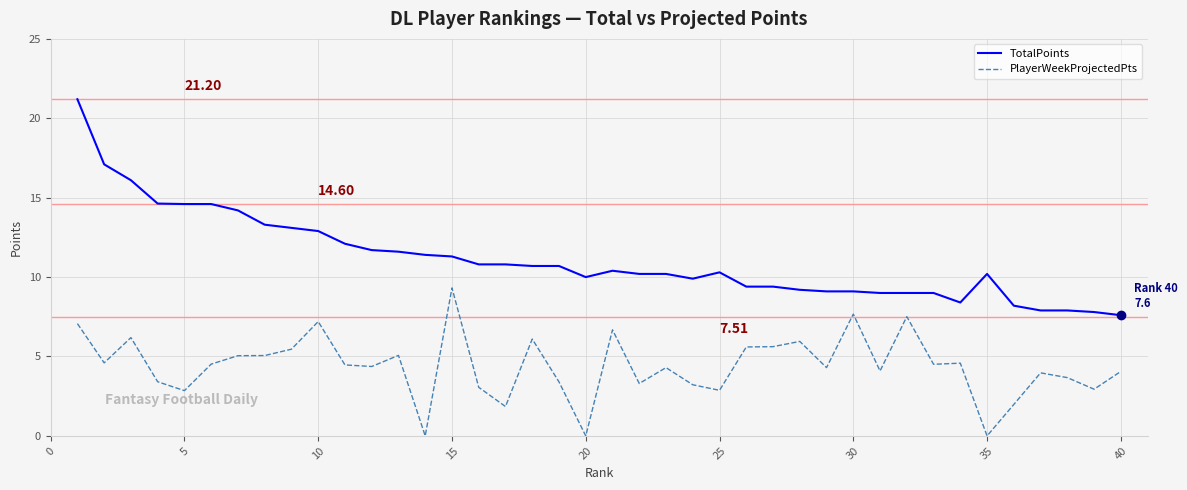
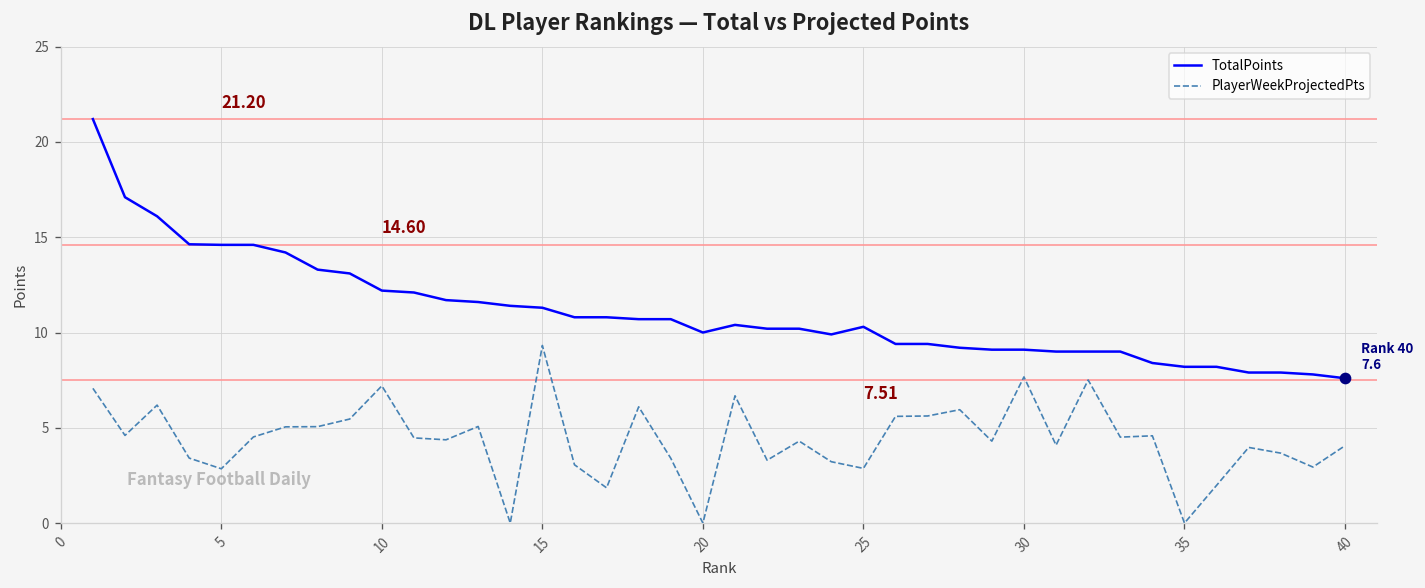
  {
    "TotalPoints": {
      "5": 14.6,
-     "10": 12.9,
+     "10": 12.2,
      "15": 11.3,
      "20": 10.0,
      "25": 10.3,
      "30": 9.1,
-     "35": 10.2
+     "35": 8.2
    },
    "PlayerWeekProjectedPts": {
      "5": 2.9,
      "10": 7.2,
      "15": 9.3,
      "20": 0.0,
      "25": 2.9,
      "30": 7.7,
      "35": 0.0,
      "40": 4.1
    }
  }
